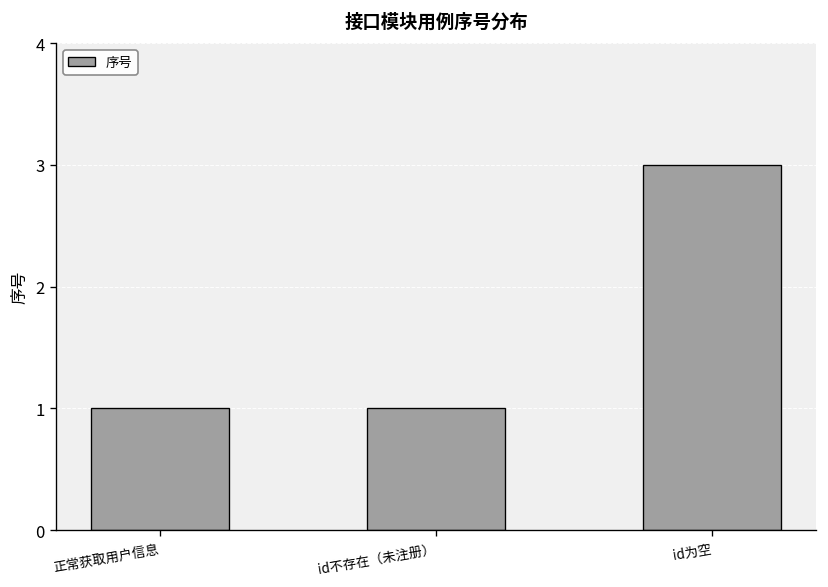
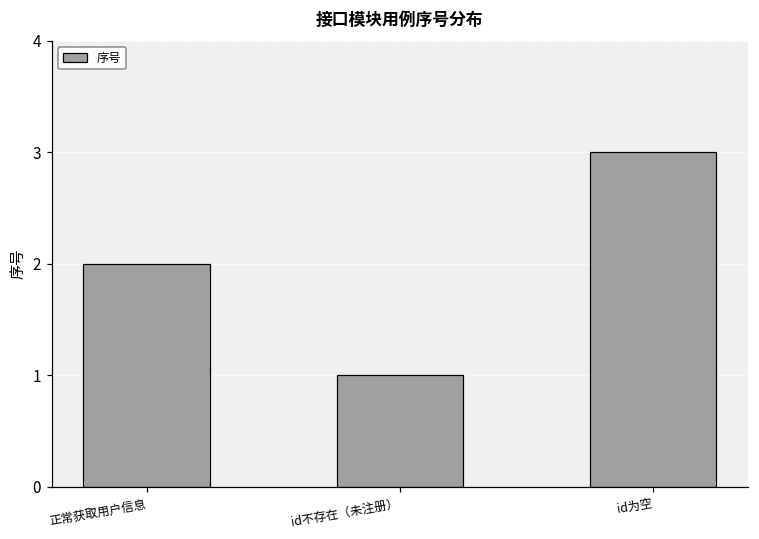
  {
-   "正常获取用户信息": 1,
+   "正常获取用户信息": 2,
    "id不存在（未注册）": 1,
    "id为空": 3
  }
